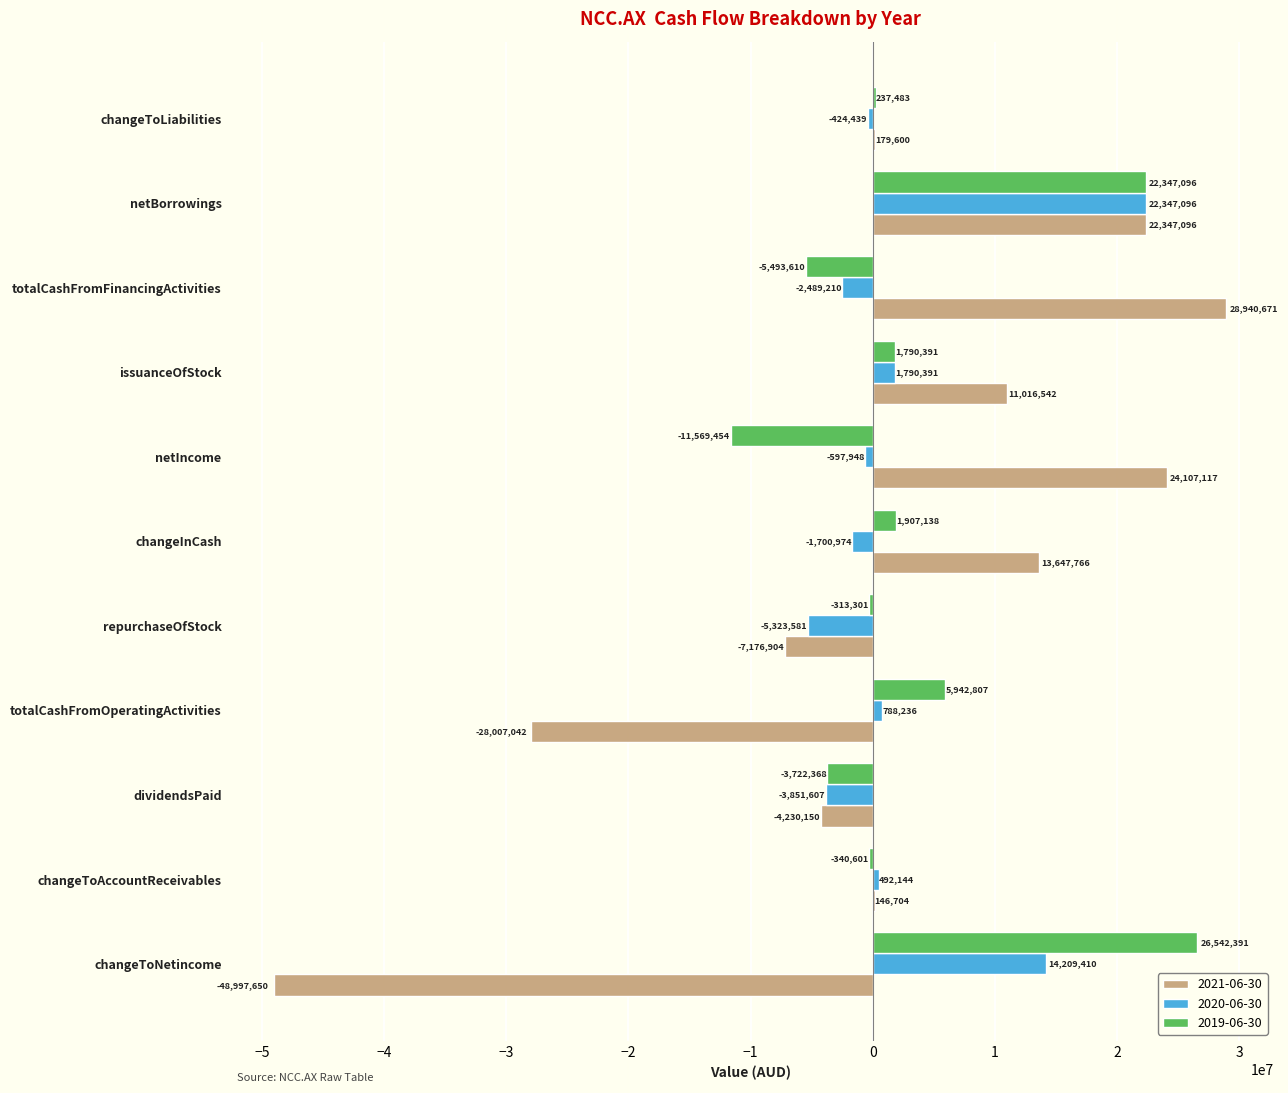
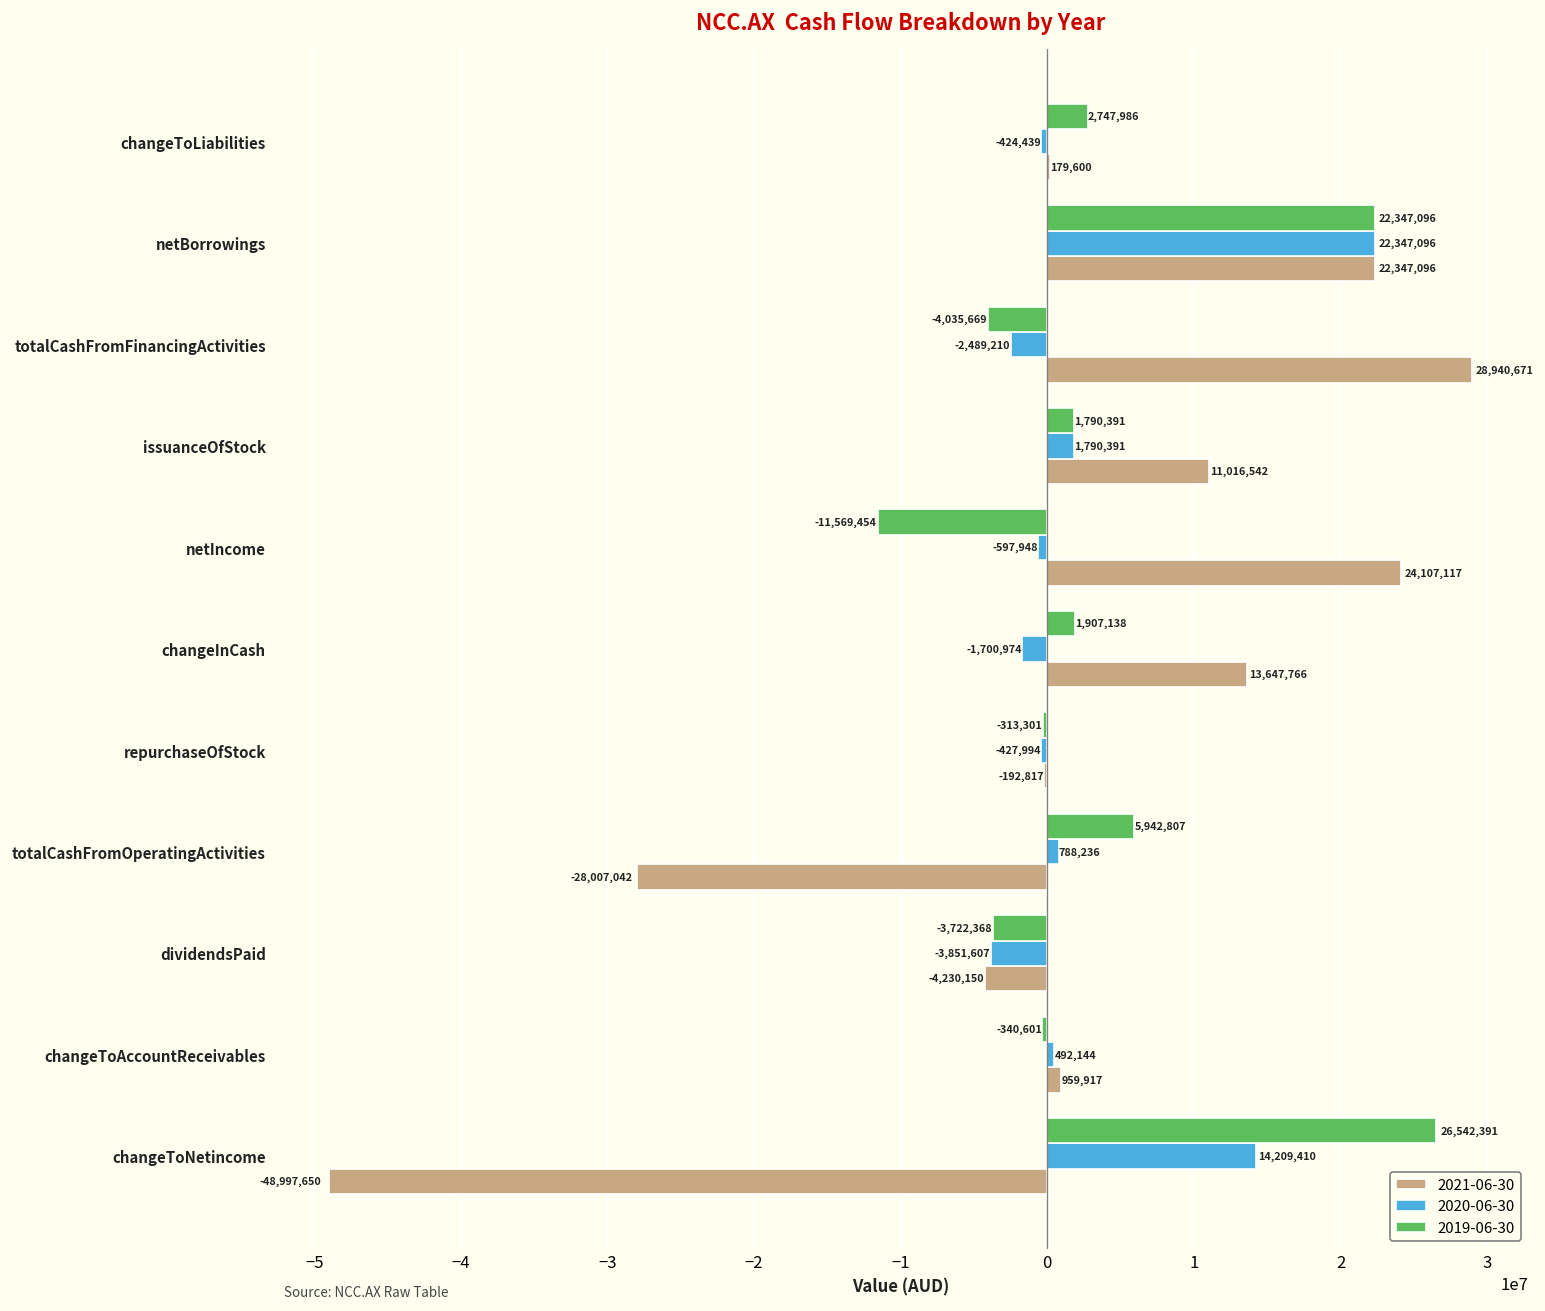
  {
    "2021-06-30": {
      "changeToLiabilities": "179,600",
      "netBorrowings": "22,347,096",
      "totalCashFromFinancingActivities": "28,940,671",
      "issuanceOfStock": "11,016,542",
      "netIncome": "24,107,117",
      "changeInCash": "13,647,766",
-     "repurchaseOfStock": "-7,176,904",
+     "repurchaseOfStock": "-192,817",
      "totalCashFromOperatingActivities": "-28,007,042",
      "dividendsPaid": "-4,230,150",
-     "changeToAccountReceivables": "146,704",
+     "changeToAccountReceivables": "959,917",
      "changeToNetincome": "-48,997,650"
    },
    "2020-06-30": {
      "changeToLiabilities": "-424,439",
      "netBorrowings": "22,347,096",
      "totalCashFromFinancingActivities": "-2,489,210",
      "issuanceOfStock": "1,790,391",
      "netIncome": "-597,948",
      "changeInCash": "-1,700,974",
-     "repurchaseOfStock": "-5,323,581",
+     "repurchaseOfStock": "-427,994",
      "totalCashFromOperatingActivities": "788,236",
      "dividendsPaid": "-3,851,607",
      "changeToAccountReceivables": "492,144",
      "changeToNetincome": "14,209,410"
    },
    "2019-06-30": {
-     "changeToLiabilities": "237,483",
+     "changeToLiabilities": "2,747,986",
      "netBorrowings": "22,347,096",
-     "totalCashFromFinancingActivities": "-5,493,610",
+     "totalCashFromFinancingActivities": "-4,035,669",
      "issuanceOfStock": "1,790,391",
      "netIncome": "-11,569,454",
      "changeInCash": "1,907,138",
      "repurchaseOfStock": "-313,301",
      "totalCashFromOperatingActivities": "5,942,807",
      "dividendsPaid": "-3,722,368",
      "changeToAccountReceivables": "-340,601",
      "changeToNetincome": "26,542,391"
    }
  }
